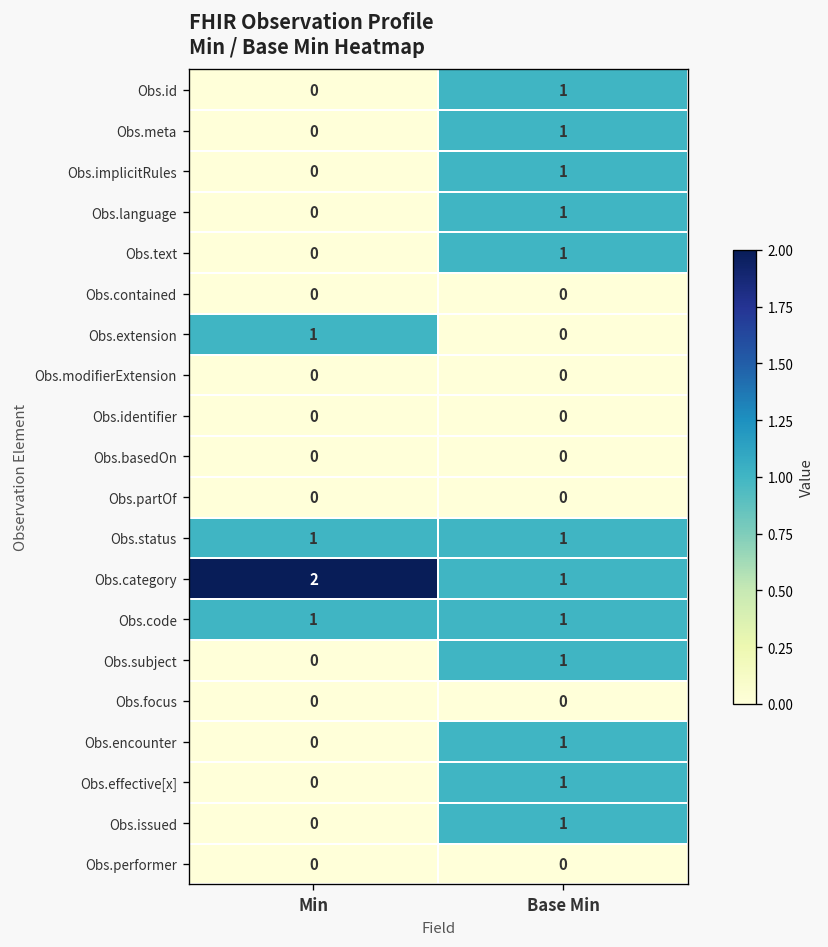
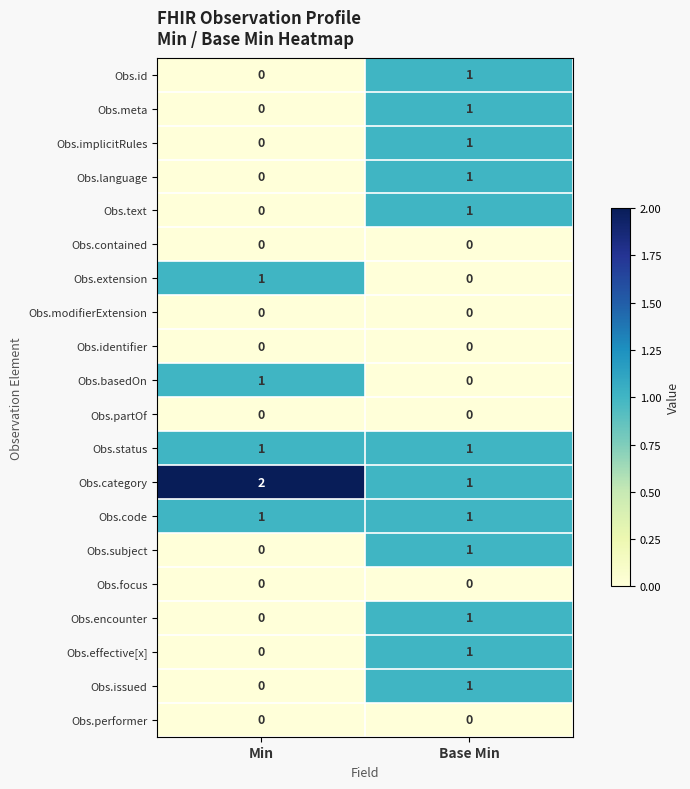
  {
    "Obs.id": {
      "Min": 0,
      "Base Min": 1
    },
    "Obs.meta": {
      "Min": 0,
      "Base Min": 1
    },
    "Obs.implicitRules": {
      "Min": 0,
      "Base Min": 1
    },
    "Obs.language": {
      "Min": 0,
      "Base Min": 1
    },
    "Obs.text": {
      "Min": 0,
      "Base Min": 1
    },
    "Obs.contained": {
      "Min": 0,
      "Base Min": 0
    },
    "Obs.extension": {
      "Min": 1,
      "Base Min": 0
    },
    "Obs.modifierExtension": {
      "Min": 0,
      "Base Min": 0
    },
    "Obs.identifier": {
      "Min": 0,
      "Base Min": 0
    },
    "Obs.basedOn": {
-     "Min": 0,
+     "Min": 1,
      "Base Min": 0
    },
    "Obs.partOf": {
      "Min": 0,
      "Base Min": 0
    },
    "Obs.status": {
      "Min": 1,
      "Base Min": 1
    },
    "Obs.category": {
      "Min": 2,
      "Base Min": 1
    },
    "Obs.code": {
      "Min": 1,
      "Base Min": 1
    },
    "Obs.subject": {
      "Min": 0,
      "Base Min": 1
    },
    "Obs.focus": {
      "Min": 0,
      "Base Min": 0
    },
    "Obs.encounter": {
      "Min": 0,
      "Base Min": 1
    },
    "Obs.effective[x]": {
      "Min": 0,
      "Base Min": 1
    },
    "Obs.issued": {
      "Min": 0,
      "Base Min": 1
    },
    "Obs.performer": {
      "Min": 0,
      "Base Min": 0
    }
  }
